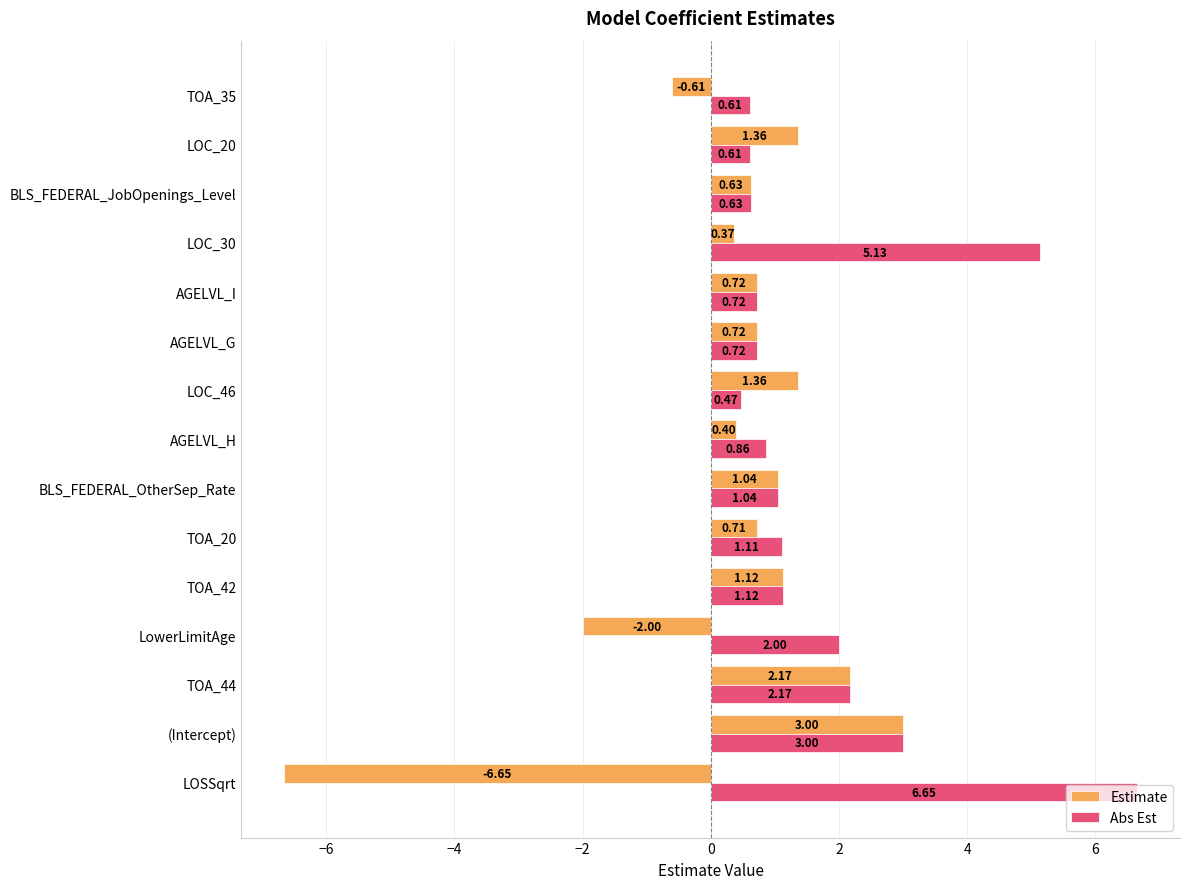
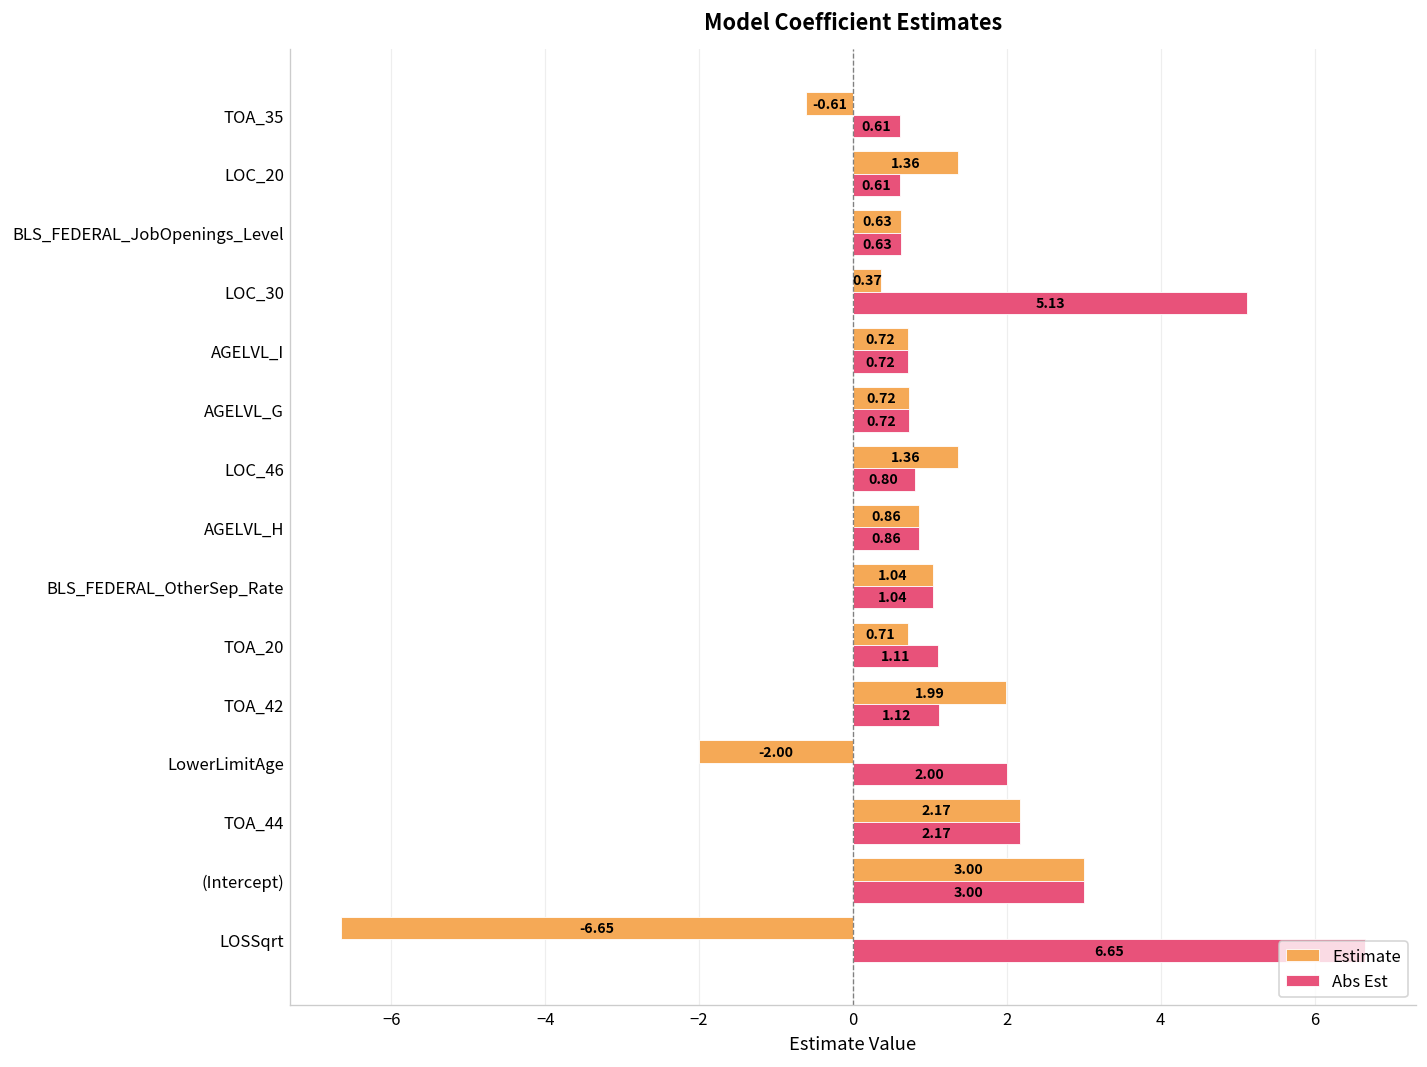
  {
    "Estimate": {
      "TOA_35": -0.61,
      "LOC_20": 1.36,
      "BLS_FEDERAL_JobOpenings_Level": 0.63,
      "LOC_30": 0.37,
      "AGELVL_I": 0.72,
      "AGELVL_G": 0.72,
      "LOC_46": 1.36,
-     "AGELVL_H": 0.40,
+     "AGELVL_H": 0.86,
      "BLS_FEDERAL_OtherSep_Rate": 1.04,
      "TOA_20": 0.71,
-     "TOA_42": 1.12,
+     "TOA_42": 1.99,
      "LowerLimitAge": -2.00,
      "TOA_44": 2.17,
      "(Intercept)": 3.00,
      "LOSSqrt": -6.65
    },
    "Abs Est": {
      "TOA_35": 0.61,
      "LOC_20": 0.61,
      "BLS_FEDERAL_JobOpenings_Level": 0.63,
      "LOC_30": 5.13,
      "AGELVL_I": 0.72,
      "AGELVL_G": 0.72,
-     "LOC_46": 0.47,
+     "LOC_46": 0.80,
      "AGELVL_H": 0.86,
      "BLS_FEDERAL_OtherSep_Rate": 1.04,
      "TOA_20": 1.11,
      "TOA_42": 1.12,
      "LowerLimitAge": 2.00,
      "TOA_44": 2.17,
      "(Intercept)": 3.00
    }
  }
